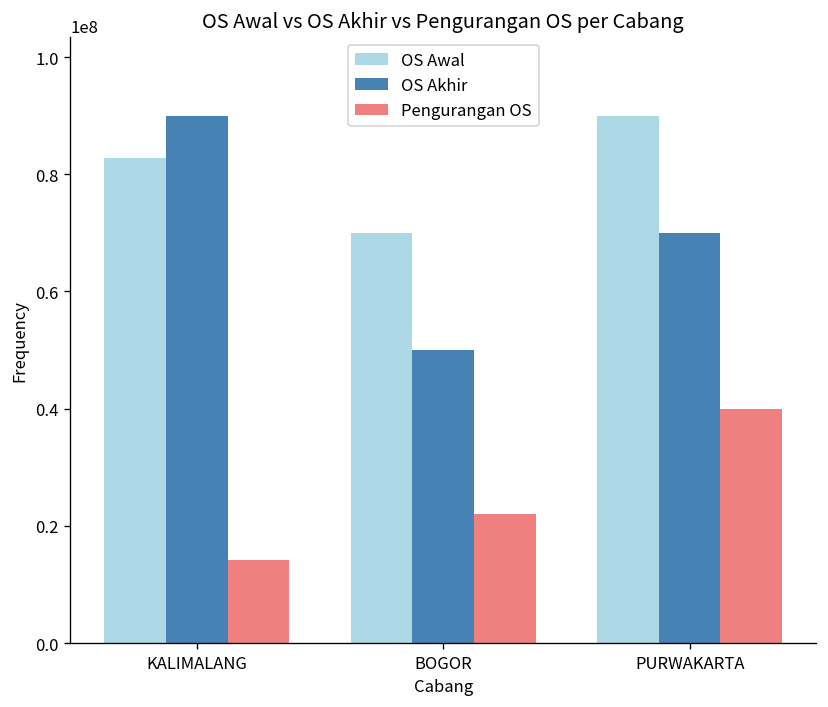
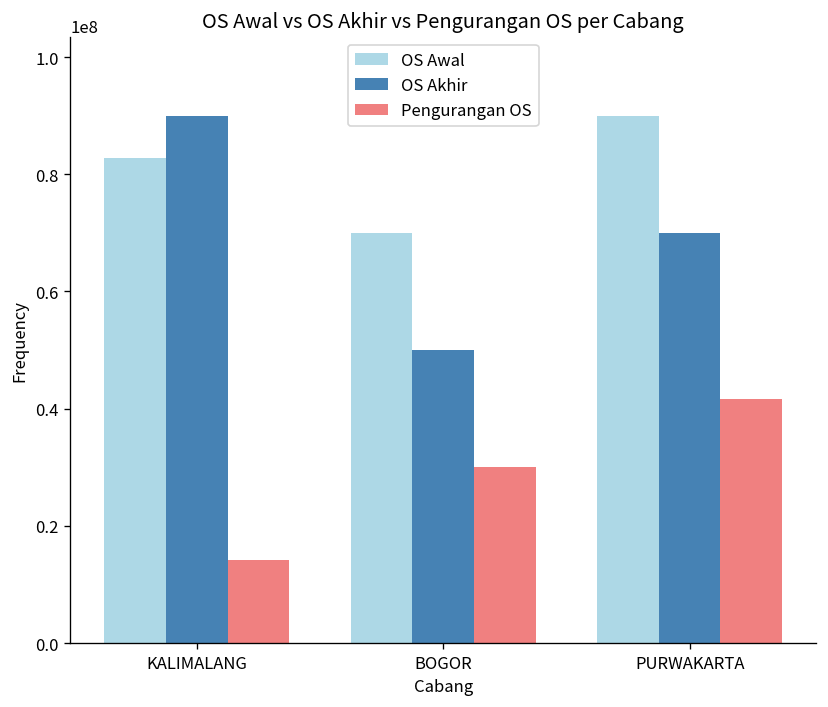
  {
    "OS Awal": {
      "KALIMALANG": 83000000,
      "BOGOR": 70000000,
      "PURWAKARTA": 90000000
    },
    "OS Akhir": {
      "KALIMALANG": 90000000,
      "BOGOR": 50000000,
      "PURWAKARTA": 70000000
    },
    "Pengurangan OS": {
      "KALIMALANG": 14000000,
-     "BOGOR": 22000000,
-     "PURWAKARTA": 40000000
+     "BOGOR": 30000000,
+     "PURWAKARTA": 42000000
    }
  }
